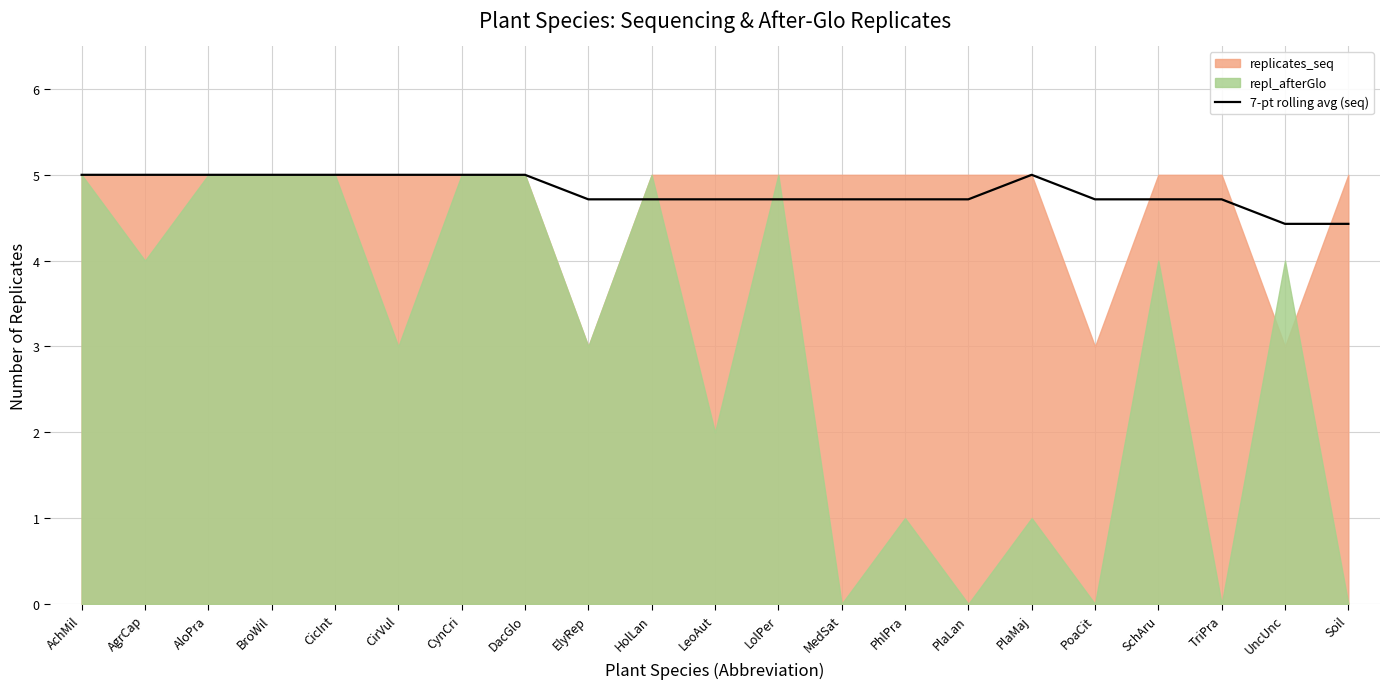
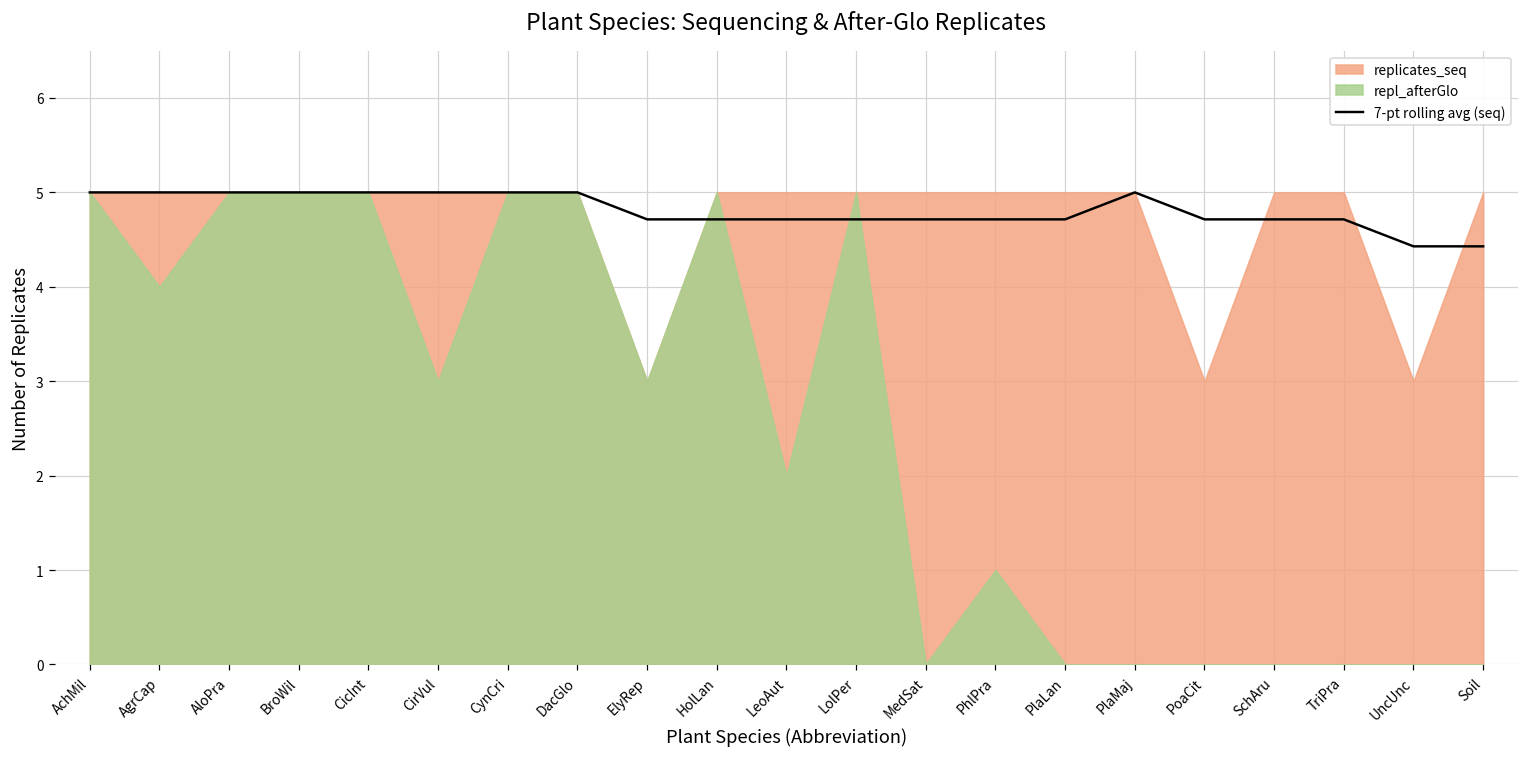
  {
    "7-pt rolling avg (seq)": {
      "ElyRep": 4.7,
      "HolLan": 4.7,
      "LeoAut": 4.7,
      "LolPer": 4.7,
      "MedSat": 4.7,
      "PhlPra": 4.7,
      "PlaLan": 4.7,
      "PoaCit": 4.7,
      "SchAru": 4.7,
      "TriPra": 4.7,
      "UncUnc": 4.4,
      "Soil": 4.4
    },
    "replicates_seq": {
      "LeoAut": 5,
      "MedSat": 5,
      "PhlPra": 5,
      "PlaLan": 5,
      "PoaCit": 3,
      "SchAru": 5,
      "TriPra": 5,
      "UncUnc": 3,
      "Soil": 5
    },
    "repl_afterGlo": {
      "AgrCap": 4,
      "CirVul": 3,
      "LeoAut": 2,
      "MedSat": 0,
      "PhlPra": 1,
      "PlaLan": 0,
-     "PlaMaj": 1,
+     "PlaMaj": 0,
      "PoaCit": 0,
-     "SchAru": 4,
+     "SchAru": 0,
      "TriPra": 0,
-     "UncUnc": 4,
+     "UncUnc": 0,
      "Soil": 0
    }
  }
